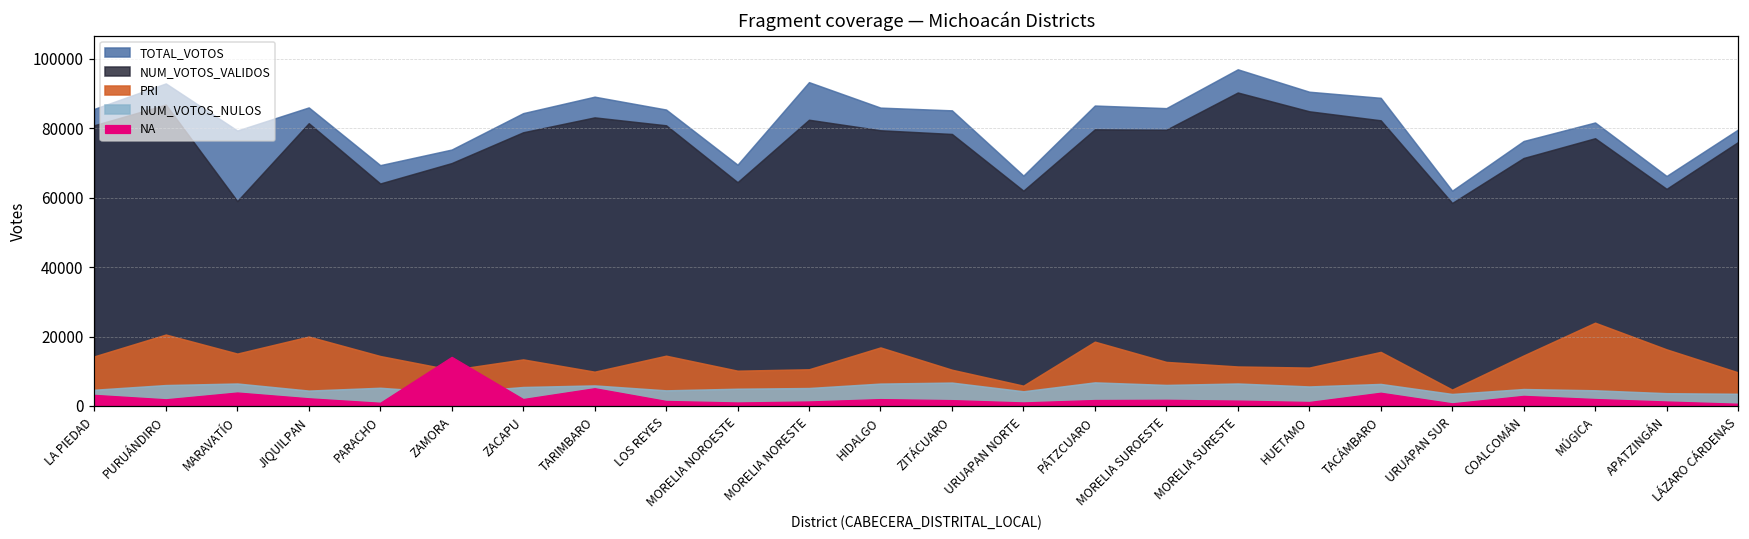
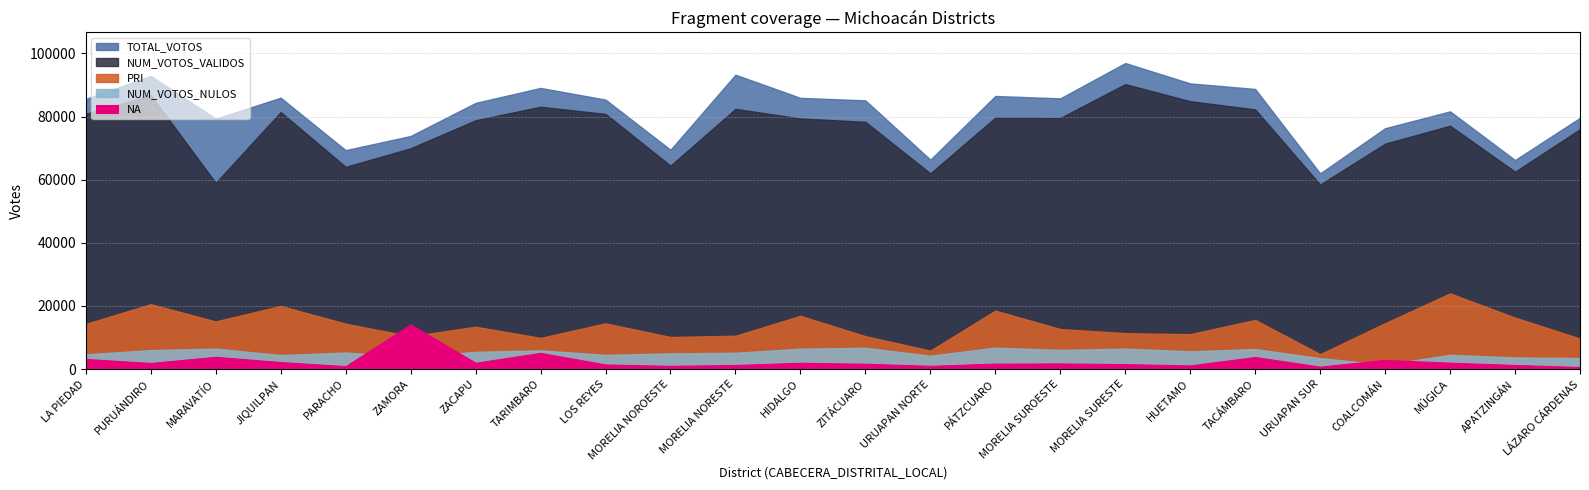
  {
    "TOTAL_VOTOS": {
      "LA PIEDAD": 86000,
      "JIQUILPAN": 86000,
      "PARACHO": 69000,
      "ZAMORA": 74000,
      "ZACAPU": 84000,
      "TARIMBARO": 89000,
      "LOS REYES": 85000,
      "MORELIA NOROESTE": 69000,
      "MORELIA NORESTE": 93000,
      "HIDALGO": 86000,
      "ZITÁCUARO": 85000,
      "URUAPAN NORTE": 66000,
      "PÁTZCUARO": 87000,
      "MORELIA SUROESTE": 86000,
      "MORELIA SURESTE": 97000,
      "HUETAMO": 90000,
      "TACÁMBARO": 89000,
      "URUAPAN SUR": 62000,
      "COALCOMÁN": 76000,
      "MÚGICA": 82000,
      "APATZINGÁN": 66000,
      "LÁZARO CÁRDENAS": 80000
    },
    "NUM_VOTOS_VALIDOS": {
      "LA PIEDAD": 81000,
      "MARAVATÍO": 59000,
      "JIQUILPAN": 81000,
      "PARACHO": 64000,
      "ZAMORA": 70000,
      "ZACAPU": 79000,
      "TARIMBARO": 83000,
      "LOS REYES": 81000,
      "MORELIA NOROESTE": 64000,
      "MORELIA NORESTE": 82000,
      "HIDALGO": 79000,
      "ZITÁCUARO": 78000,
      "URUAPAN NORTE": 62000,
      "PÁTZCUARO": 80000,
      "MORELIA SUROESTE": 80000,
      "MORELIA SURESTE": 90000,
      "HUETAMO": 85000,
      "TACÁMBARO": 82000,
      "URUAPAN SUR": 58000,
      "COALCOMÁN": 71000,
      "MÚGICA": 77000,
      "APATZINGÁN": 63000,
      "LÁZARO CÁRDENAS": 76000
    },
    "PRI": {
      "LA PIEDAD": 14000,
      "PURUÁNDIRO": 21000,
      "MARAVATÍO": 15000,
      "JIQUILPAN": 20000,
      "PARACHO": 14000,
      "ZACAPU": 13000,
      "TARIMBARO": 10000,
      "LOS REYES": 14000,
      "MORELIA NOROESTE": 10000,
      "MORELIA NORESTE": 11000,
      "HIDALGO": 17000,
      "ZITÁCUARO": 10000,
      "URUAPAN NORTE": 6000,
      "PÁTZCUARO": 19000,
      "MORELIA SUROESTE": 13000,
      "MORELIA SURESTE": 11000,
      "HUETAMO": 11000,
      "TACÁMBARO": 16000,
      "URUAPAN SUR": 5000,
      "COALCOMÁN": 15000,
      "MÚGICA": 24000,
      "APATZINGÁN": 16000,
      "LÁZARO CÁRDENAS": 10000
    },
    "NUM_VOTOS_NULOS": {
      "LA PIEDAD": 5000,
      "PURUÁNDIRO": 6000,
      "MARAVATÍO": 6000,
      "JIQUILPAN": 4000,
      "PARACHO": 5000,
      "ZACAPU": 5000,
      "LOS REYES": 4000,
      "MORELIA NOROESTE": 5000,
      "MORELIA NORESTE": 5000,
      "HIDALGO": 6000,
      "ZITÁCUARO": 7000,
      "URUAPAN NORTE": 4000,
      "PÁTZCUARO": 7000,
      "MORELIA SUROESTE": 6000,
      "MORELIA SURESTE": 6000,
      "HUETAMO": 6000,
      "TACÁMBARO": 6000,
      "URUAPAN SUR": 3000,
-     "COALCOMÁN": 5000,
+     "COALCOMÁN": 1000,
      "MÚGICA": 5000,
      "APATZINGÁN": 4000,
      "LÁZARO CÁRDENAS": 4000
    },
    "NA": {
      "LA PIEDAD": 3000,
      "PURUÁNDIRO": 2000,
      "MARAVATÍO": 4000,
      "JIQUILPAN": 2000,
      "PARACHO": 1000,
      "ZAMORA": 14000,
      "ZACAPU": 2000,
      "LOS REYES": 1000,
      "MORELIA NOROESTE": 1000,
      "MORELIA NORESTE": 1000,
      "HIDALGO": 2000,
      "ZITÁCUARO": 2000,
      "URUAPAN NORTE": 1000,
      "PÁTZCUARO": 2000,
      "MORELIA SUROESTE": 2000,
      "MORELIA SURESTE": 2000,
      "HUETAMO": 1000,
      "TACÁMBARO": 4000,
      "COALCOMÁN": 3000,
      "MÚGICA": 2000,
      "APATZINGÁN": 1000
    }
  }
